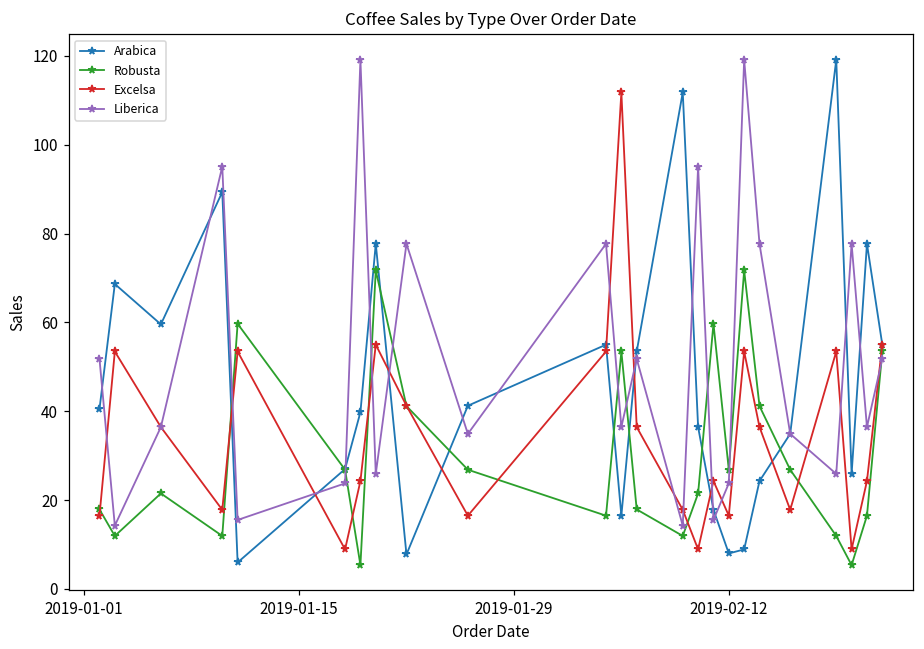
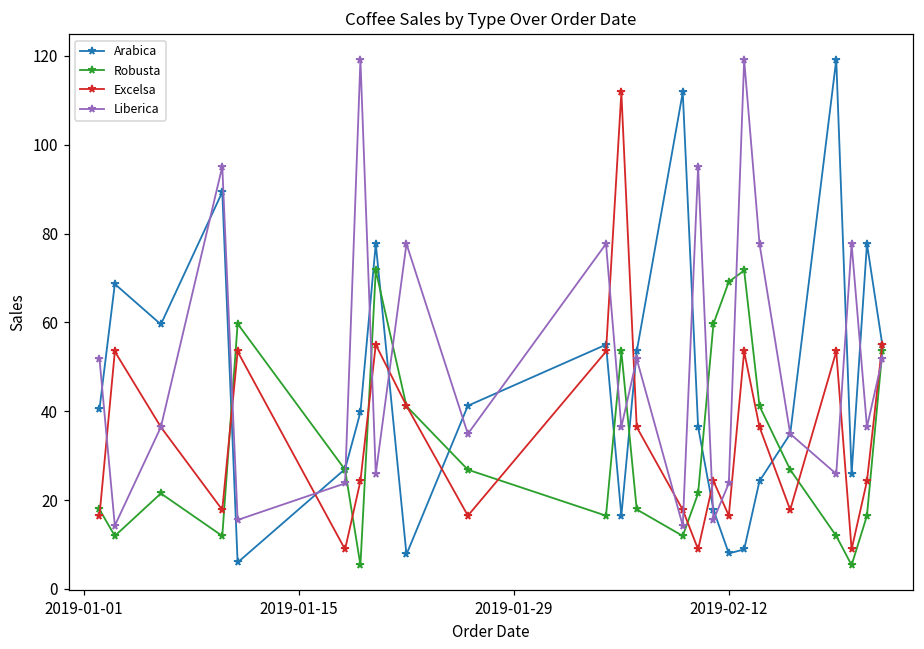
  {
    "Arabica": {
      "2019-02-12": 8
    },
    "Robusta": {
-     "2019-02-12": 27
+     "2019-02-12": 69
    },
    "Excelsa": {
      "2019-02-12": 17
    },
    "Liberica": {
      "2019-02-12": 24
    }
  }
